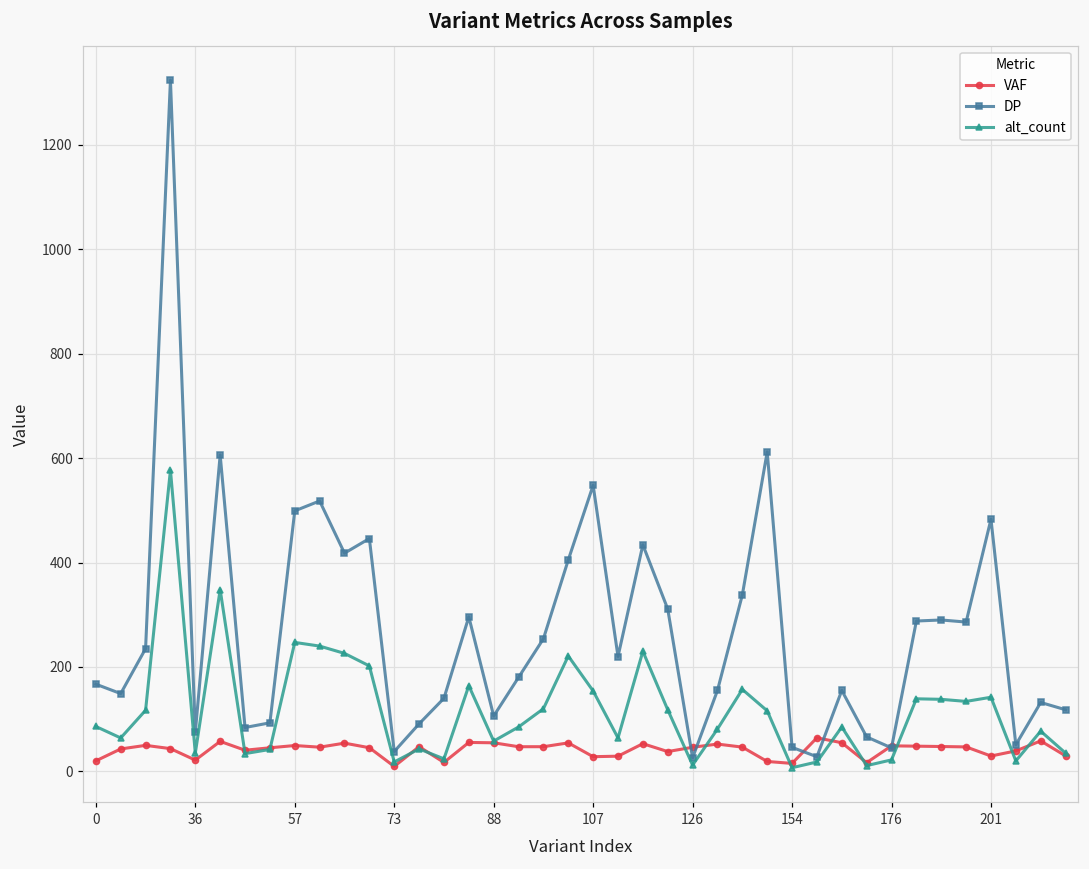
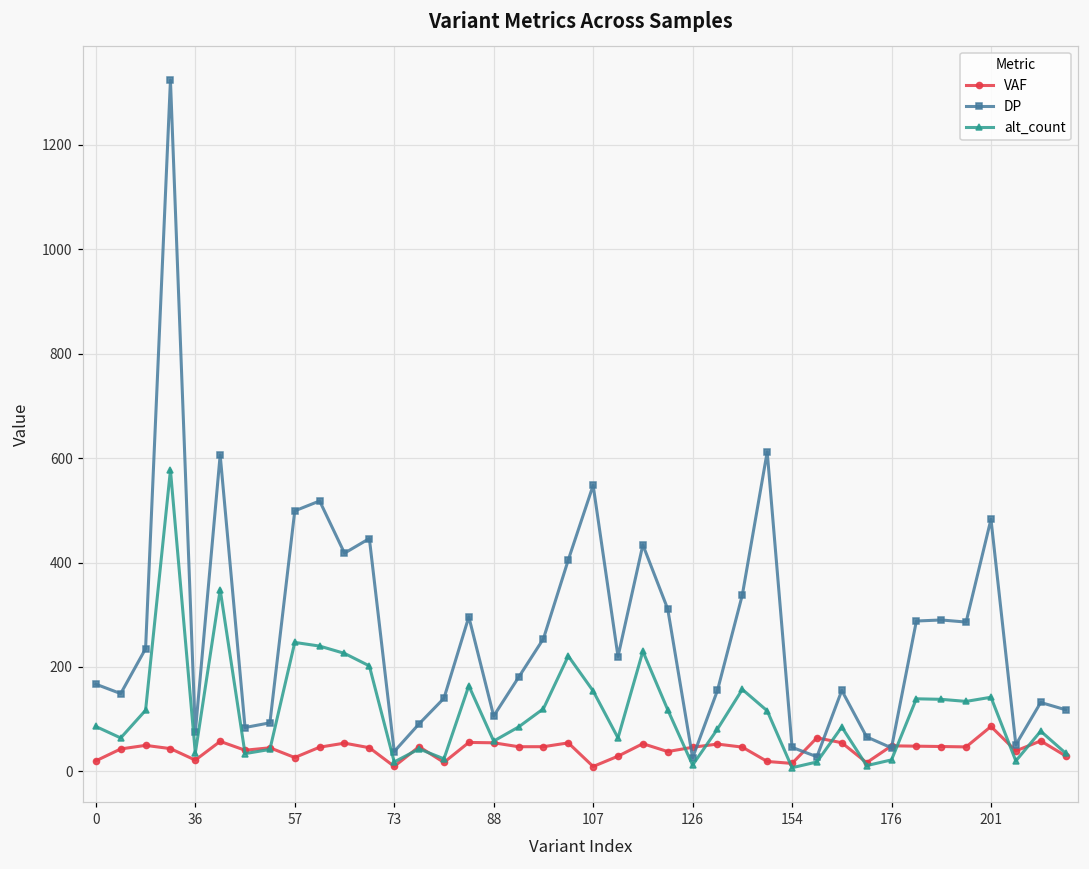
  {
    "VAF": {
      "0": 20,
      "36": 20,
-     "57": 50,
+     "57": 30,
      "73": 10,
-     "107": 30,
+     "107": 10,
      "126": 50,
      "154": 20,
-     "201": 30
+     "201": 90
    }
  }
